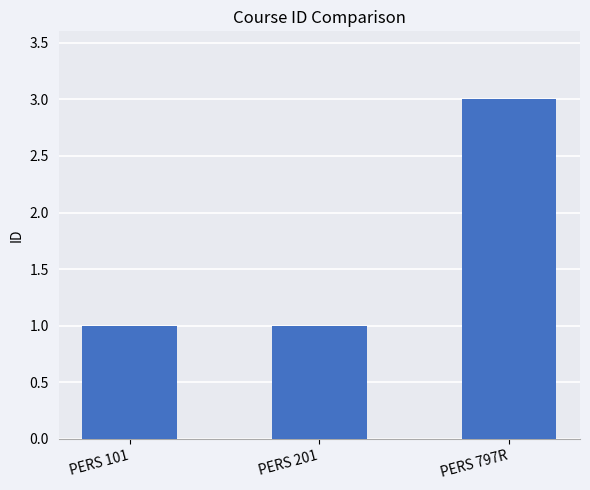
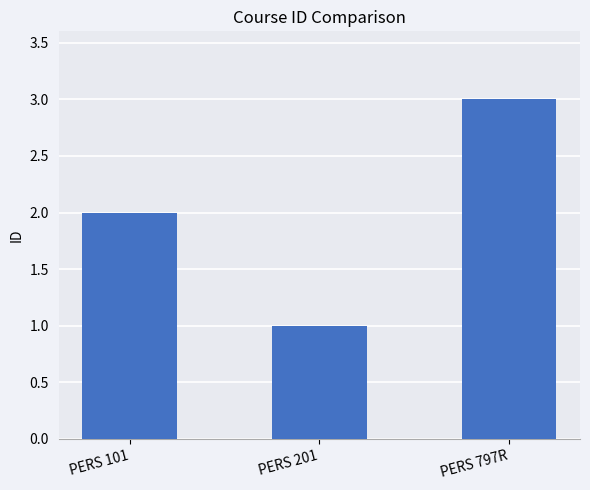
  {
-   "PERS 101": 1,
+   "PERS 101": 2,
    "PERS 201": 1,
    "PERS 797R": 3
  }
